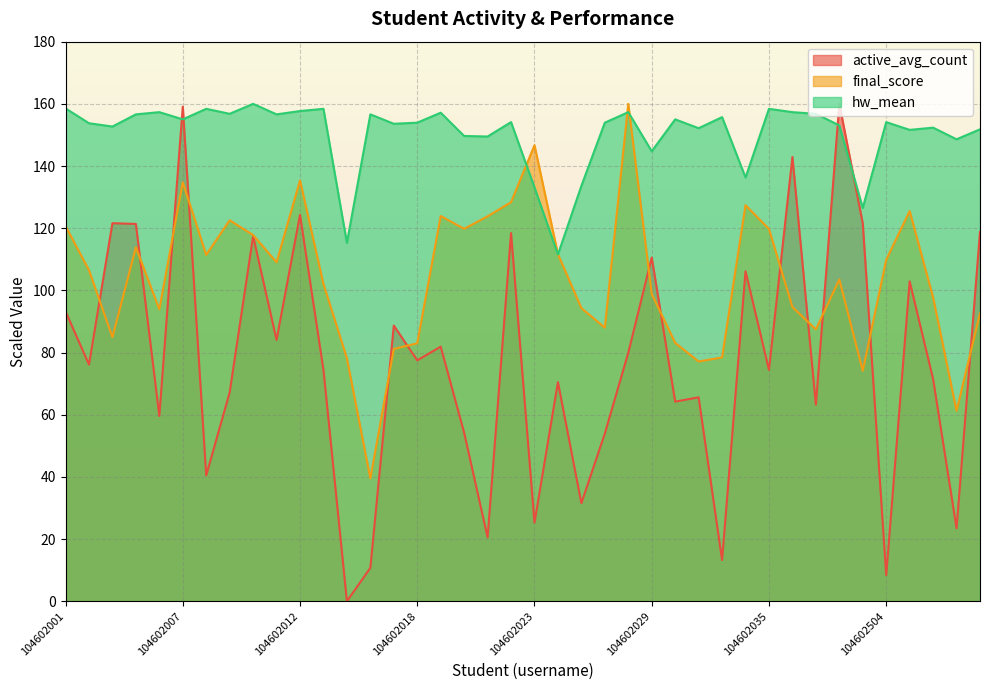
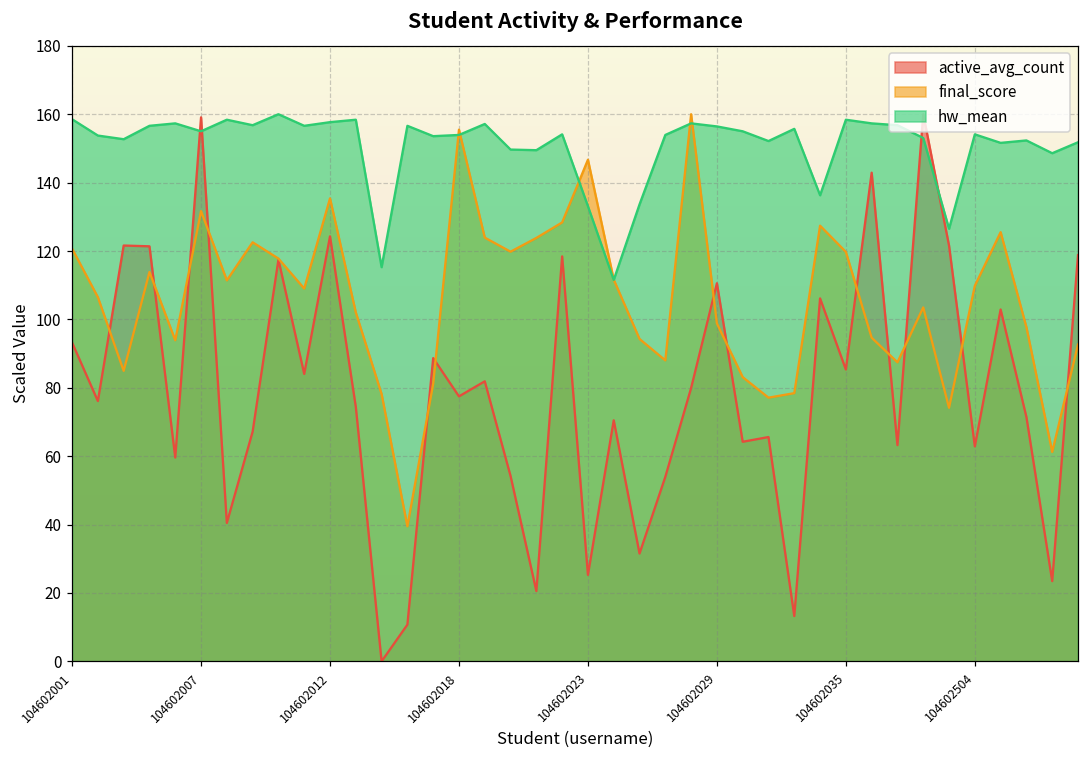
  {
    "active_avg_count": {
      "104602001": 93,
      "104602007": 159,
      "104602012": 124,
      "104602018": 77,
      "104602023": 25,
      "104602029": 111,
-     "104602035": 74,
-     "104602504": 8
+     "104602035": 85,
+     "104602504": 63
    },
    "final_score": {
      "104602001": 121,
-     "104602007": 135,
+     "104602007": 132,
      "104602012": 135,
-     "104602018": 83,
+     "104602018": 155,
      "104602023": 147,
      "104602029": 99,
      "104602035": 120,
      "104602504": 110
    },
    "hw_mean": {
      "104602001": 159,
      "104602007": 155,
      "104602012": 158,
      "104602018": 154,
      "104602023": 133,
-     "104602029": 145,
+     "104602029": 156,
      "104602035": 158,
      "104602504": 154
    }
  }
